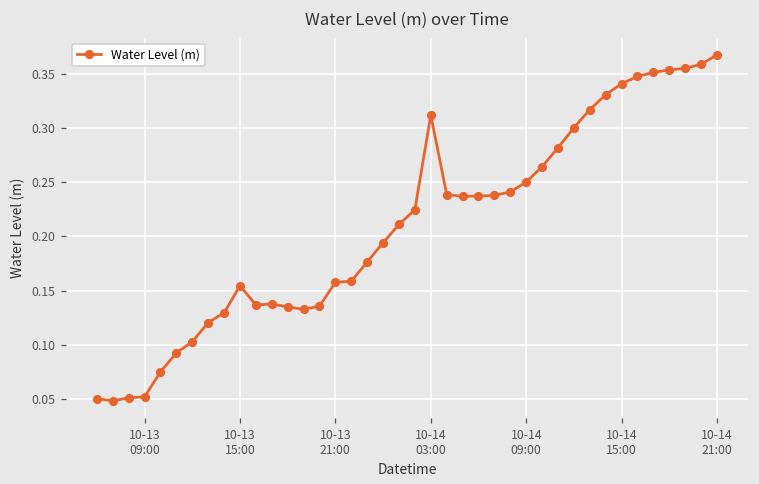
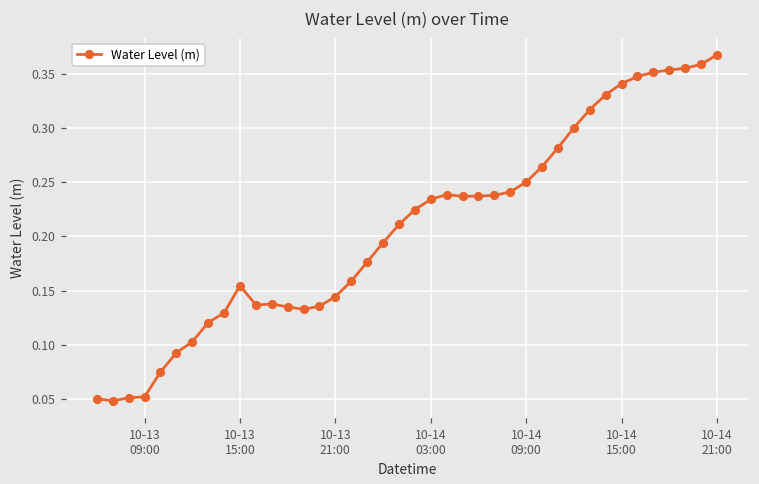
  {
    "10-13 09:00": 0.05,
    "10-13 15:00": 0.15,
-   "10-13 21:00": 0.16,
-   "10-14 03:00": 0.31,
+   "10-13 21:00": 0.14,
+   "10-14 03:00": 0.23,
    "10-14 09:00": 0.25,
    "10-14 15:00": 0.34,
    "10-14 21:00": 0.37
  }
